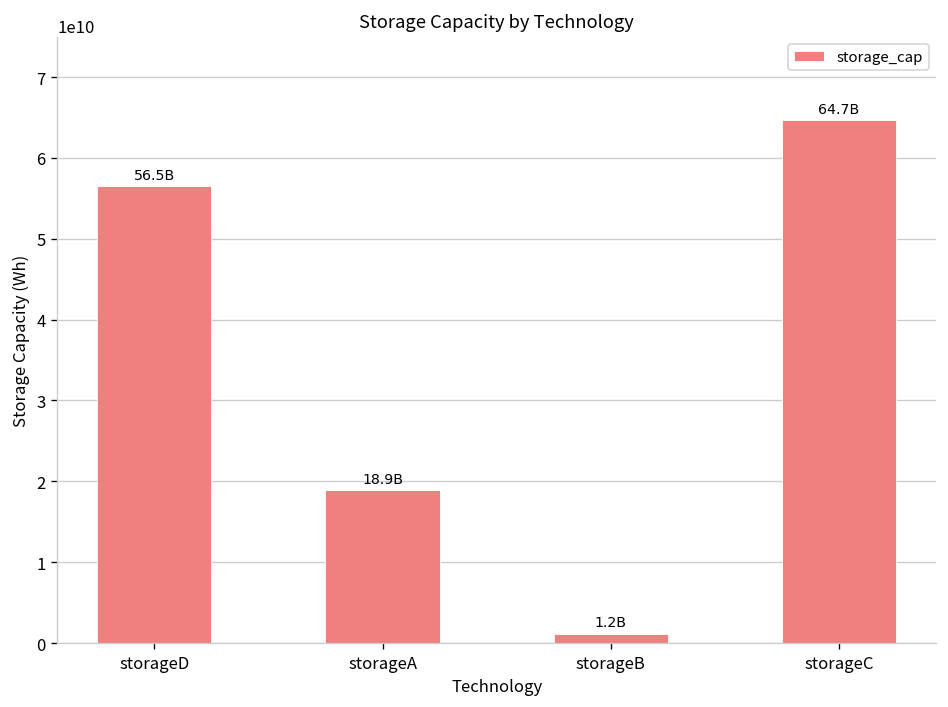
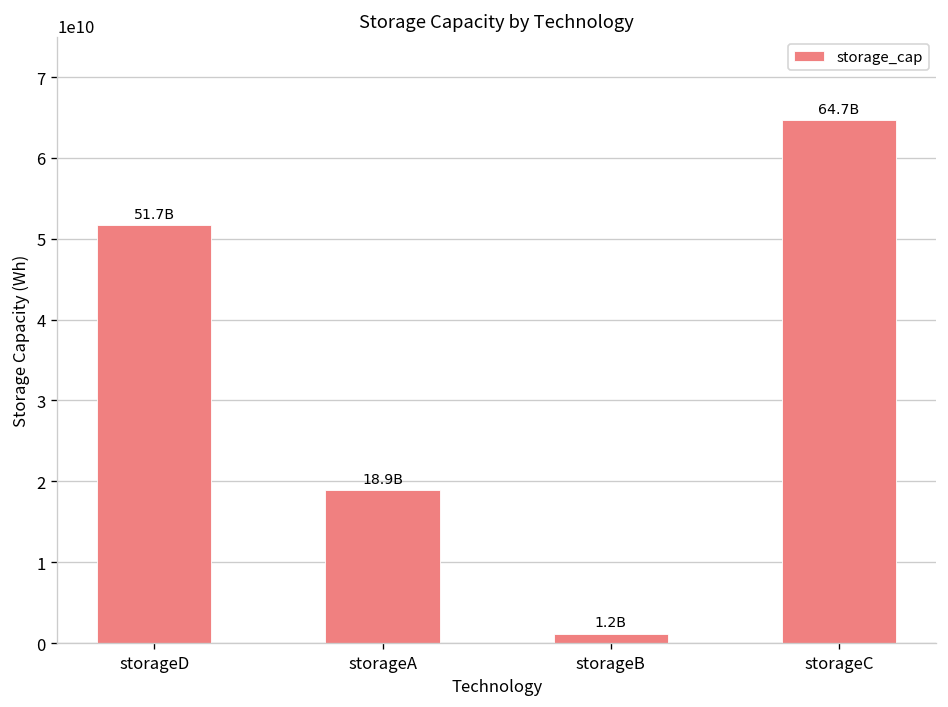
  {
-   "storageD": "56.5B",
+   "storageD": "51.7B",
    "storageA": "18.9B",
    "storageB": "1.2B",
    "storageC": "64.7B"
  }
